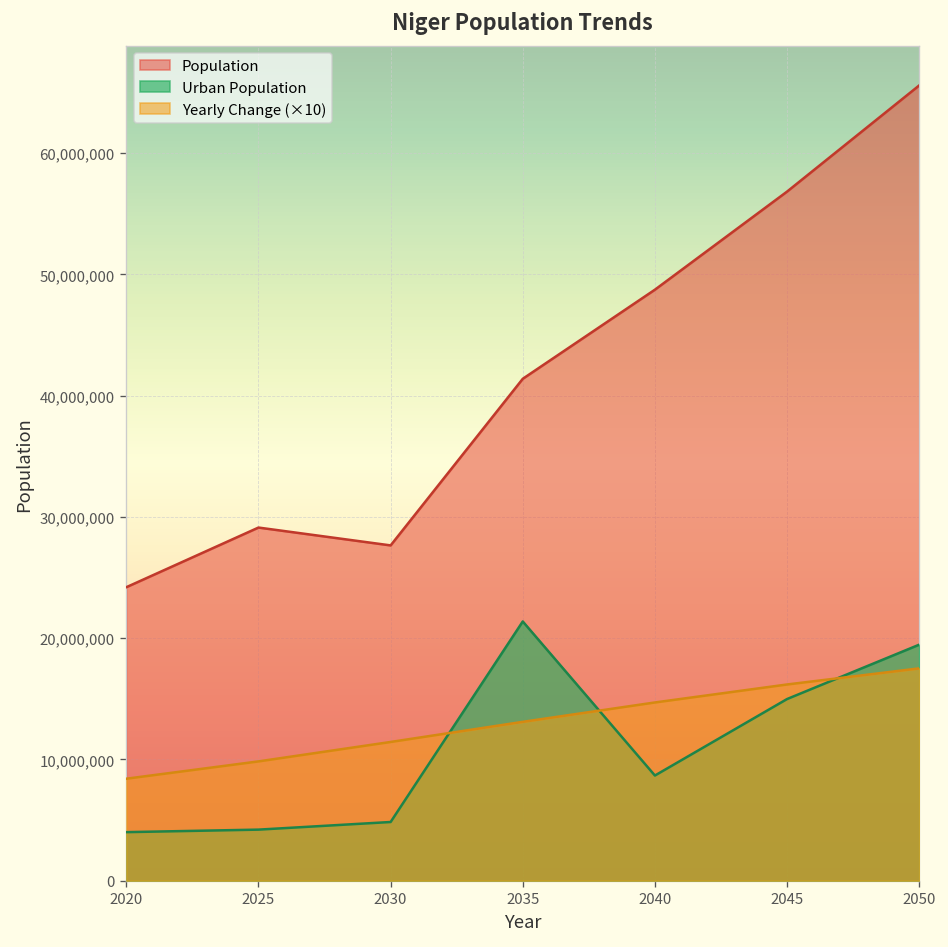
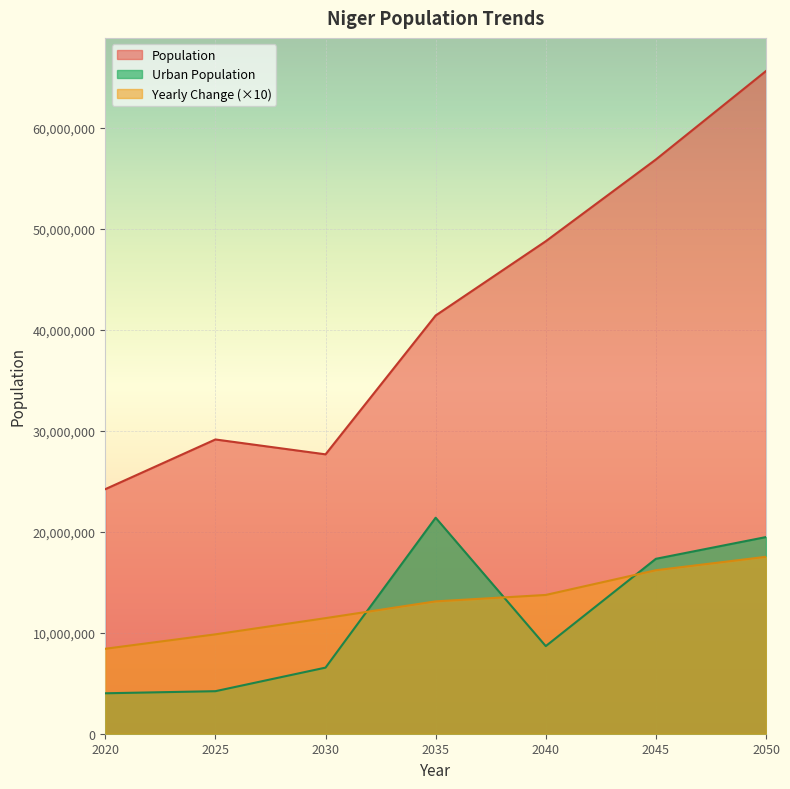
  {
    "Population": {
      "2020": "24,200,000",
      "2025": "29,100,000",
      "2030": "27,700,000",
      "2035": "41,400,000",
      "2040": "48,700,000",
      "2045": "56,800,000",
      "2050": "65,600,000"
    },
    "Urban Population": {
      "2020": "4,000,000",
      "2025": "4,200,000",
-     "2030": "4,800,000",
+     "2030": "6,500,000",
      "2035": "21,400,000",
      "2040": "8,700,000",
-     "2045": "15,000,000",
+     "2045": "17,300,000",
      "2050": "19,500,000"
    },
    "Yearly Change (×10)": {
      "2020": "8,400,000",
      "2025": "9,800,000",
      "2030": "11,400,000",
      "2035": "13,100,000",
-     "2040": "14,700,000",
+     "2040": "13,700,000",
      "2045": "16,200,000",
      "2050": "17,500,000"
    }
  }
